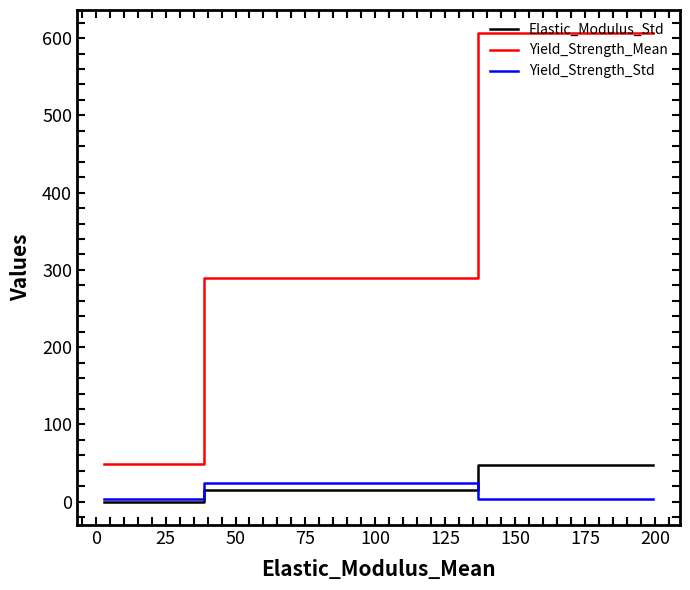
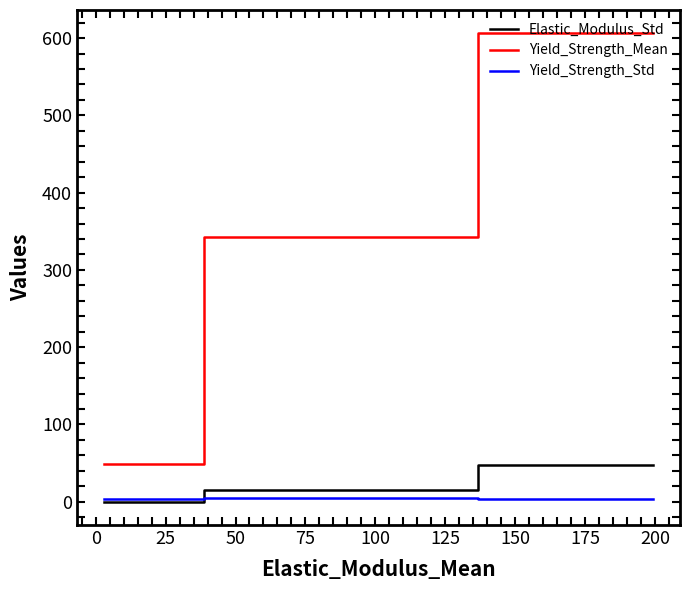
  {
    "Elastic_Modulus_Std": {
      "75": 20,
      "200": 50
    },
    "Yield_Strength_Mean": {
-     "75": 290,
+     "75": 340,
      "200": 610
    },
    "Yield_Strength_Std": {
-     "75": 20,
+     "75": 0,
      "200": 0
    }
  }
